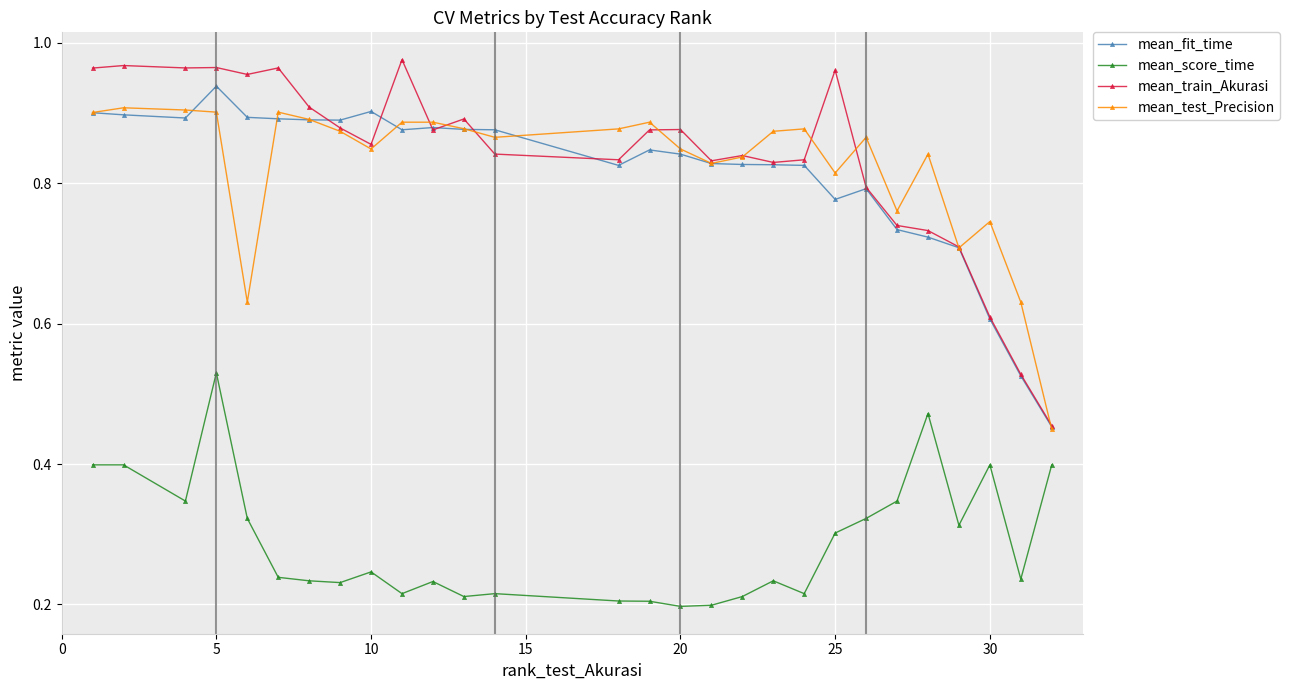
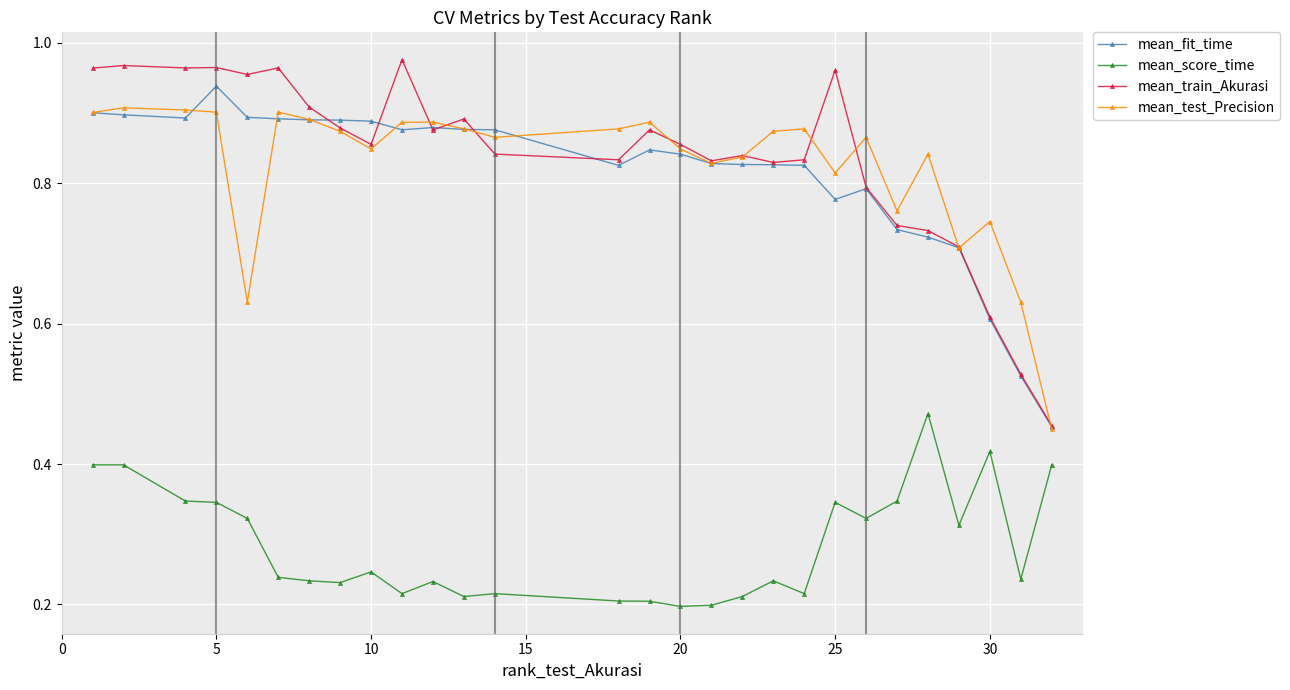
  {
    "mean_fit_time": {
      "5": 0.94,
-     "10": 0.90,
+     "10": 0.89,
      "20": 0.84,
      "25": 0.78
    },
    "mean_score_time": {
-     "5": 0.53,
+     "5": 0.35,
      "10": 0.25,
      "20": 0.20,
-     "25": 0.30,
-     "30": 0.40
+     "25": 0.35,
+     "30": 0.42
    },
    "mean_train_Akurasi": {
      "5": 0.96,
      "10": 0.86,
-     "20": 0.88,
+     "20": 0.86,
      "25": 0.96
    },
    "mean_test_Precision": {
      "5": 0.90,
      "10": 0.85,
      "20": 0.85,
      "25": 0.81,
      "30": 0.75
    }
  }
